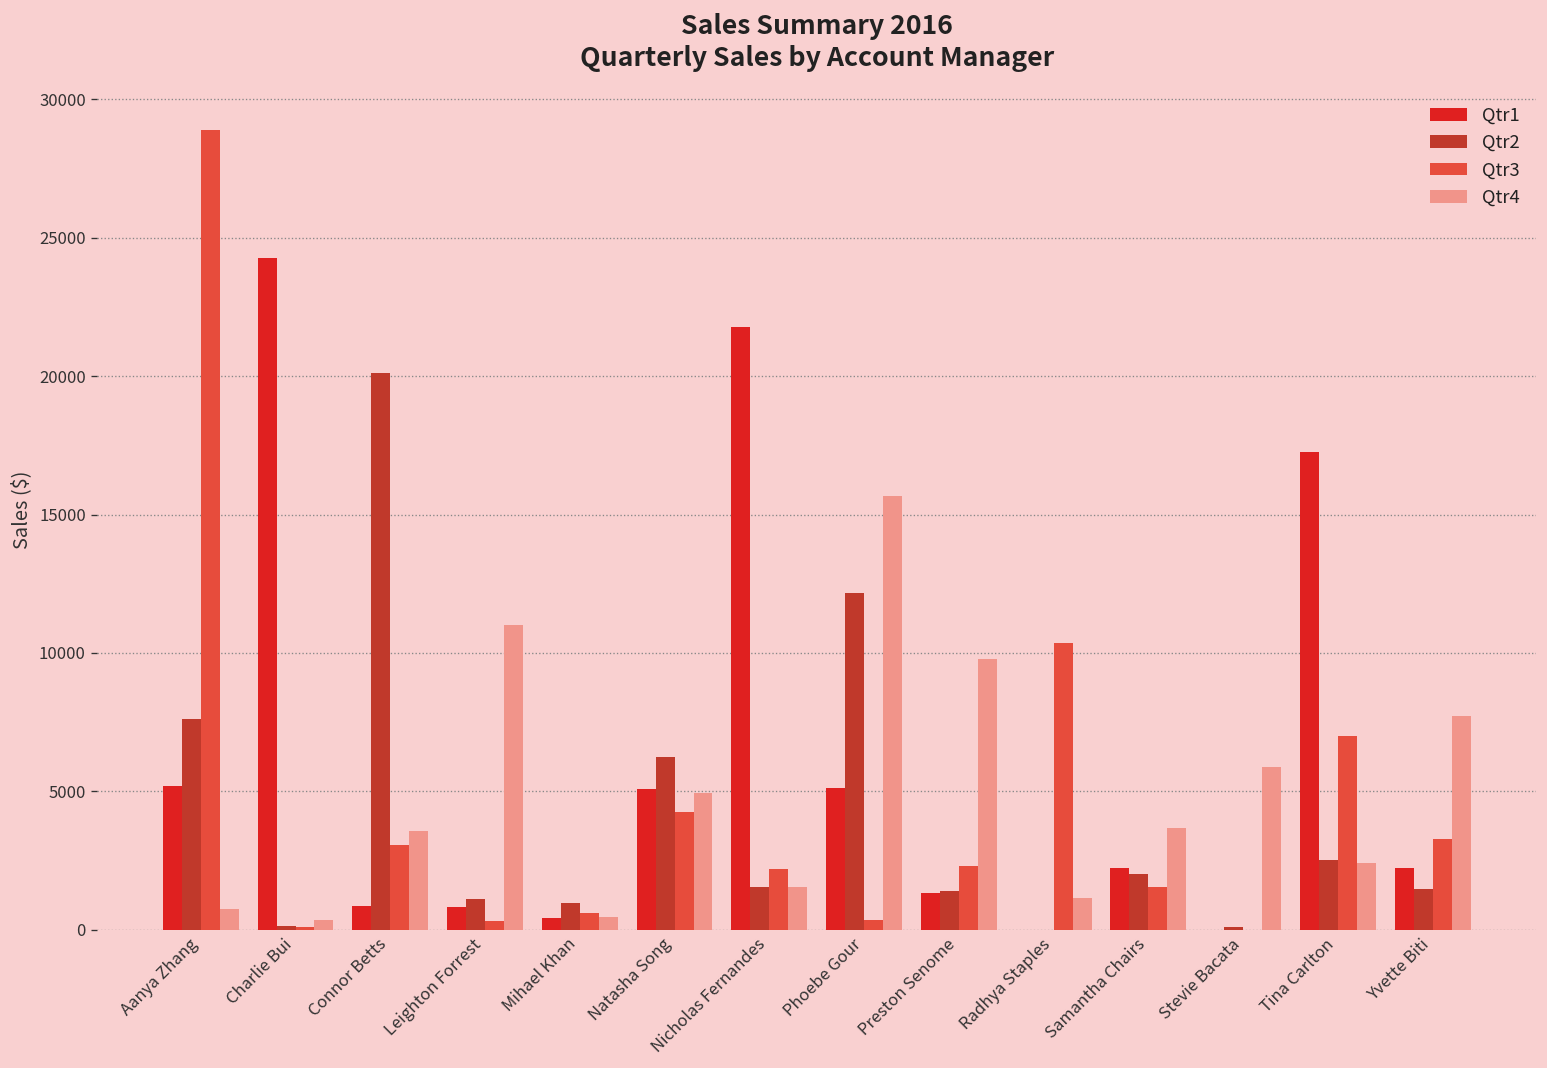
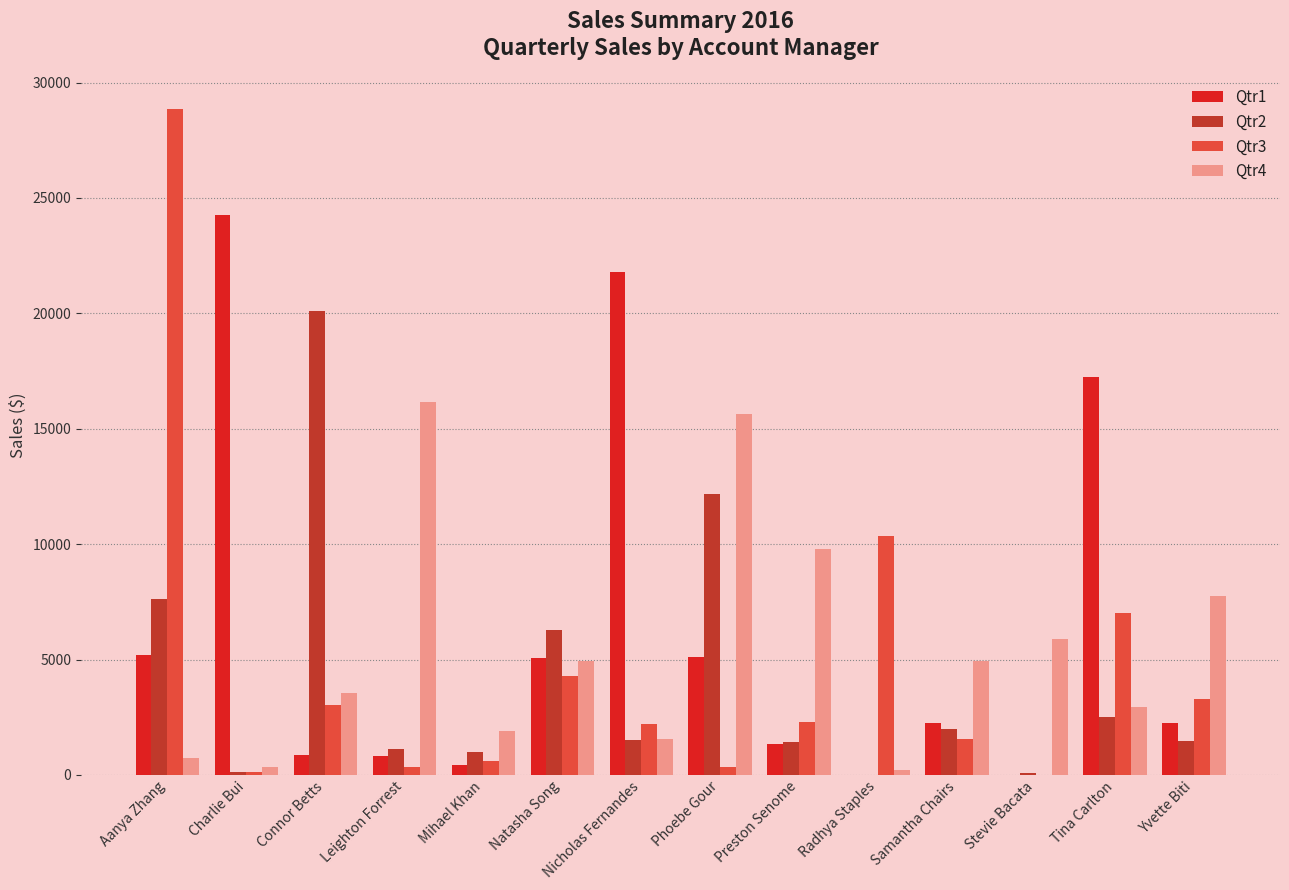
  {
    "Qtr4": {
      "Aanya Zhang": 700,
      "Charlie Bui": 400,
      "Connor Betts": 3600,
-     "Leighton Forrest": 11000,
-     "Mihael Khan": 500,
+     "Leighton Forrest": 16200,
+     "Mihael Khan": 1900,
      "Natasha Song": 5000,
      "Nicholas Fernandes": 1500,
      "Phoebe Gour": 15700,
      "Preston Senome": 9800,
-     "Radhya Staples": 1100,
-     "Samantha Chairs": 3700,
+     "Radhya Staples": 200,
+     "Samantha Chairs": 4900,
      "Stevie Bacata": 5900,
-     "Tina Carlton": 2400,
+     "Tina Carlton": 3000,
      "Yvette Biti": 7700
    }
  }
